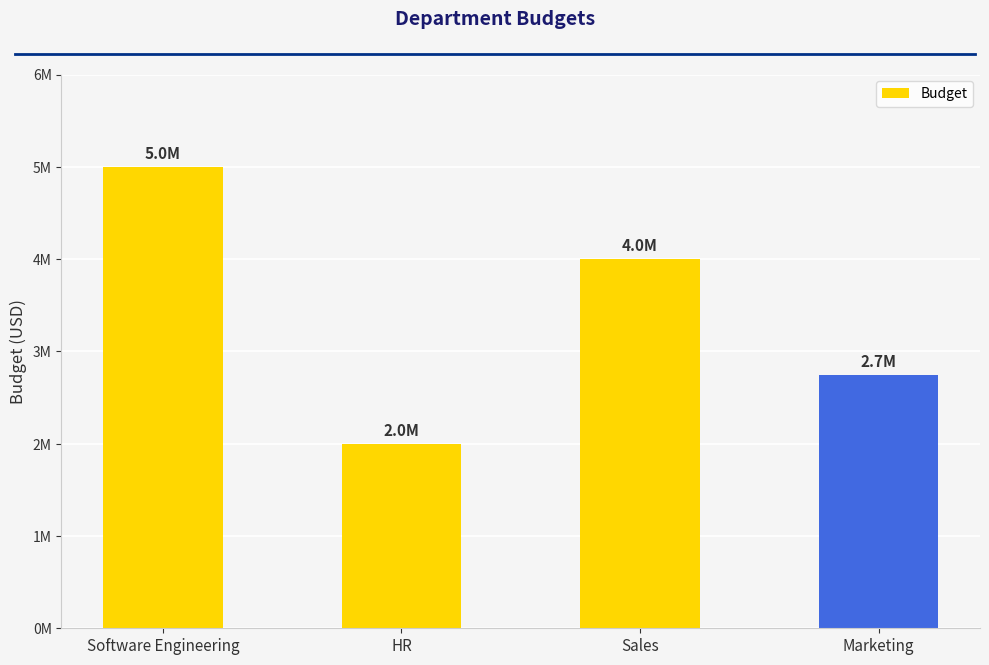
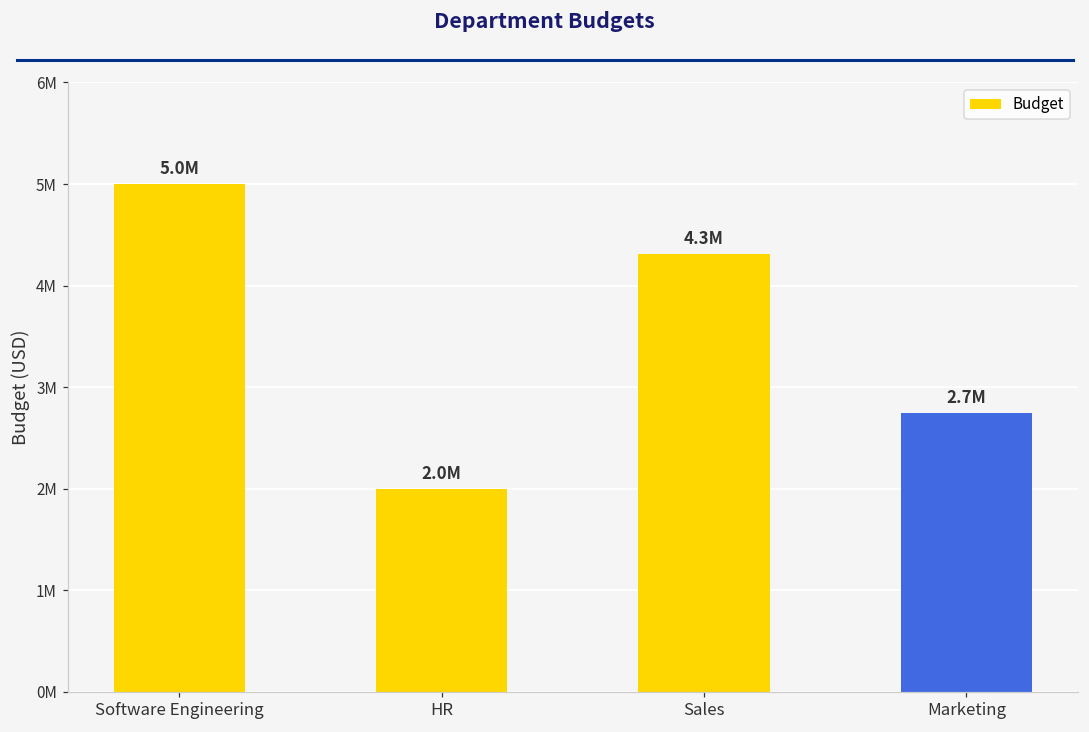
  {
    "Software Engineering": "5.0M",
    "HR": "2.0M",
-   "Sales": "4.0M",
+   "Sales": "4.3M",
    "Marketing": "2.7M"
  }
